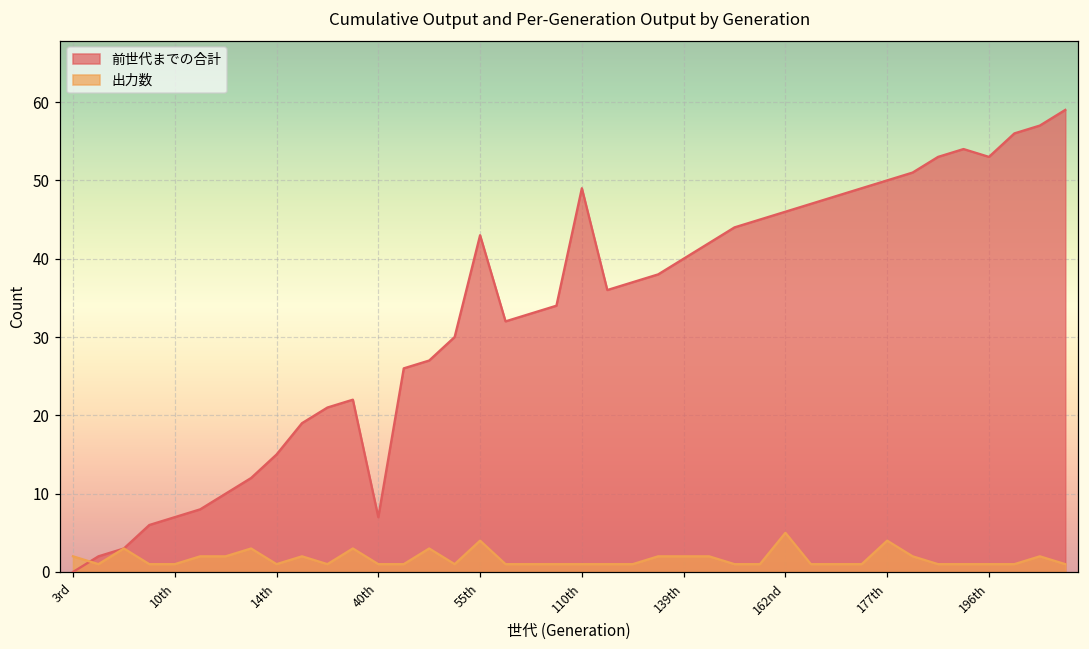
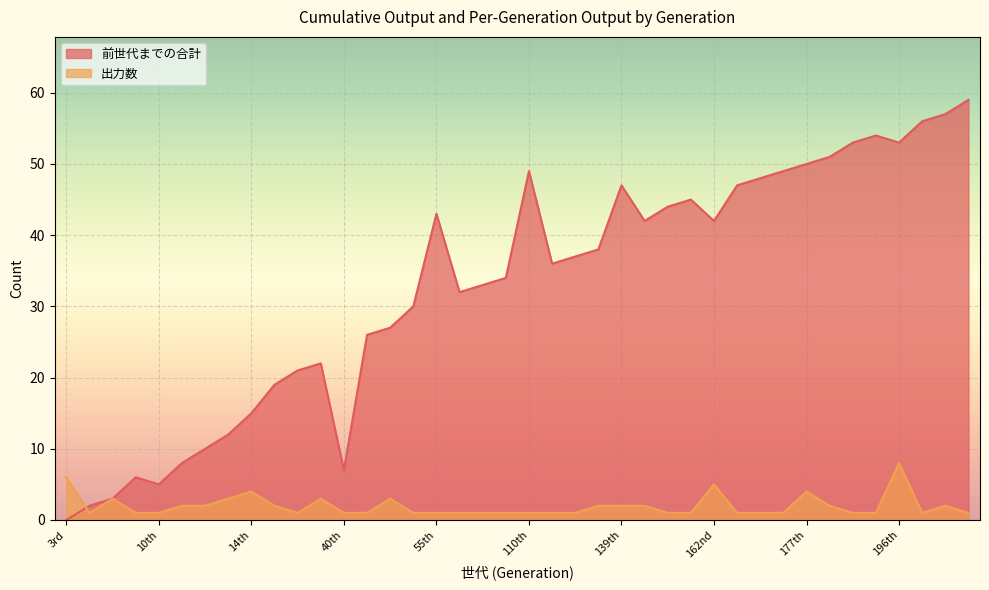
  {
    "前世代までの合計": {
      "3rd": 0,
-     "10th": 7,
+     "10th": 5,
      "14th": 15,
      "40th": 7,
      "55th": 43,
      "110th": 49,
-     "139th": 40,
-     "162nd": 46,
+     "139th": 47,
+     "162nd": 42,
      "177th": 50,
      "196th": 53
    },
    "出力数": {
-     "3rd": 2,
+     "3rd": 6,
      "10th": 1,
-     "14th": 1,
+     "14th": 4,
      "40th": 1,
-     "55th": 4,
+     "55th": 1,
      "110th": 1,
      "139th": 2,
      "162nd": 5,
      "177th": 4,
-     "196th": 1
+     "196th": 8
    }
  }
